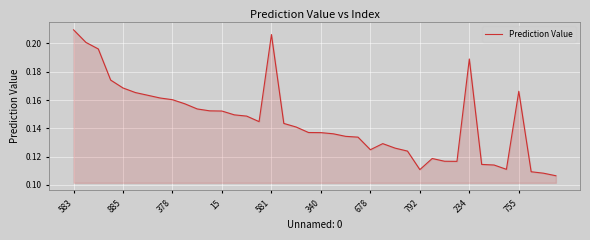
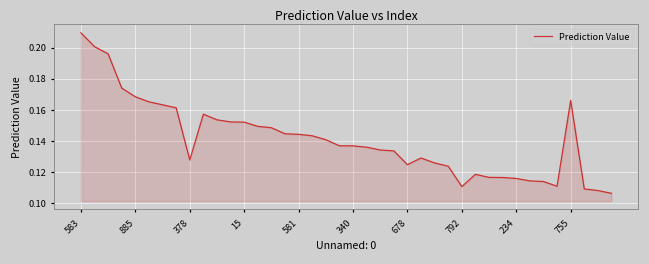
  {
    "583": 0.210,
    "885": 0.169,
-   "378": 0.160,
-   "581": 0.206,
+   "378": 0.128,
+   "581": 0.144,
    "340": 0.137,
    "678": 0.125,
    "792": 0.111,
-   "234": 0.189,
+   "234": 0.116,
    "755": 0.166
  }
